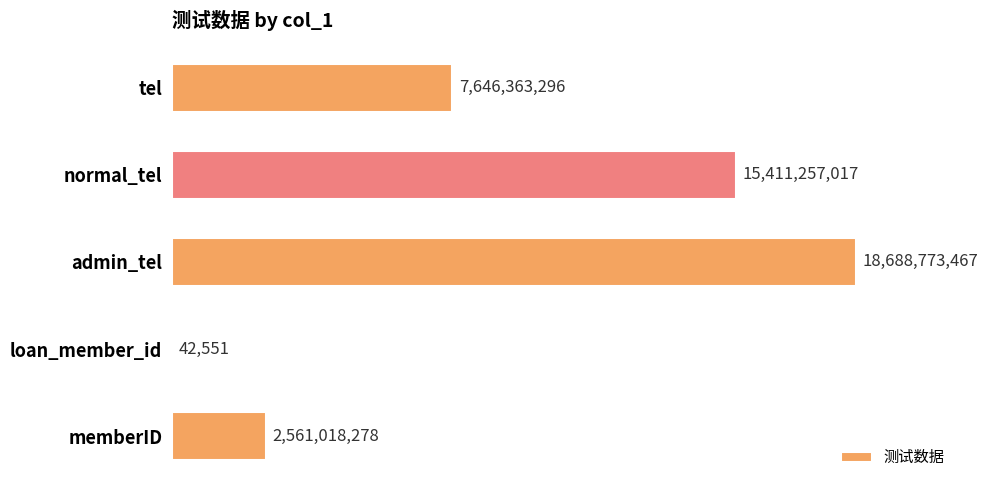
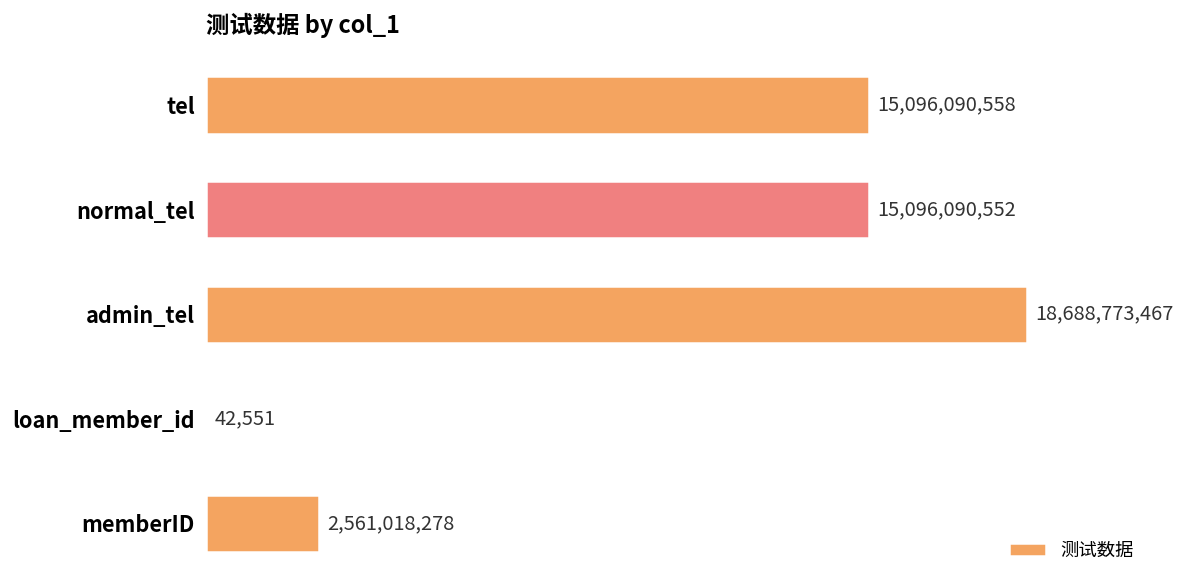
  {
-   "tel": "7,646,363,296",
-   "normal_tel": "15,411,257,017",
+   "tel": "15,096,090,558",
+   "normal_tel": "15,096,090,552",
    "admin_tel": "18,688,773,467",
    "loan_member_id": "42,551",
    "memberID": "2,561,018,278"
  }
